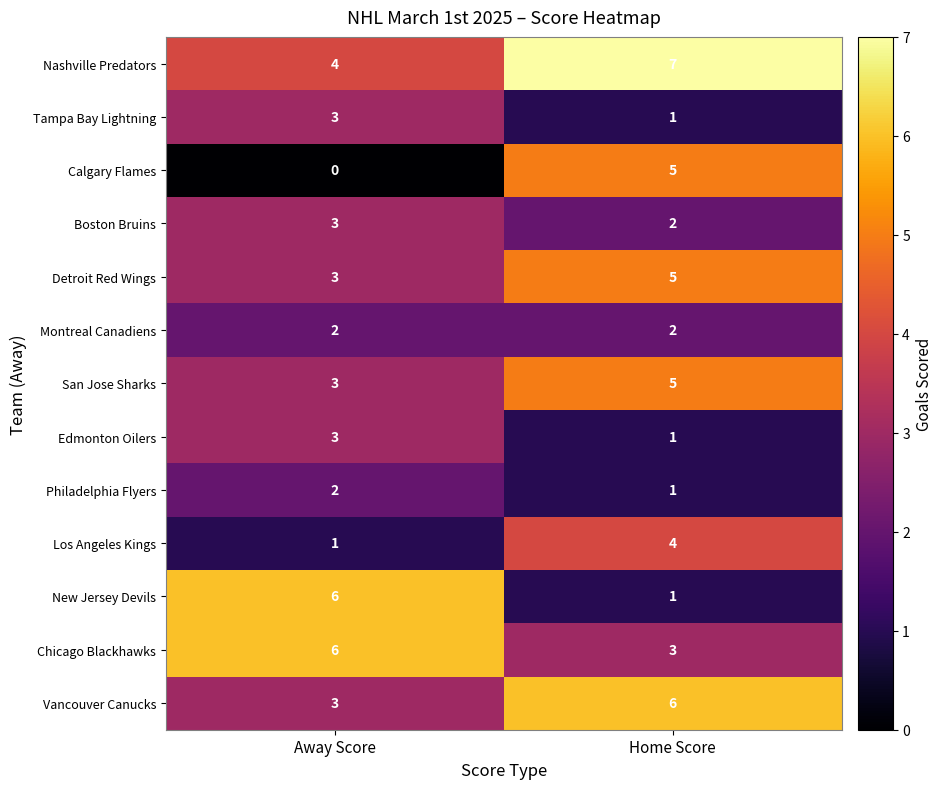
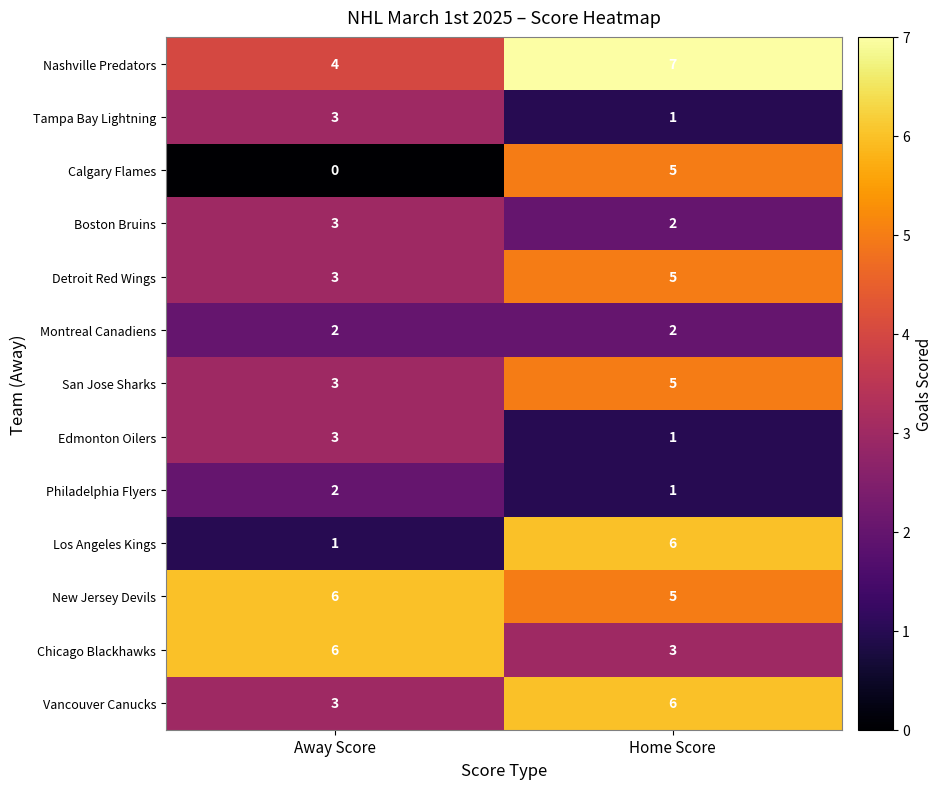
  {
    "Nashville Predators": {
      "Away Score": 4,
      "Home Score": 7
    },
    "Tampa Bay Lightning": {
      "Away Score": 3,
      "Home Score": 1
    },
    "Calgary Flames": {
      "Away Score": 0,
      "Home Score": 5
    },
    "Boston Bruins": {
      "Away Score": 3,
      "Home Score": 2
    },
    "Detroit Red Wings": {
      "Away Score": 3,
      "Home Score": 5
    },
    "Montreal Canadiens": {
      "Away Score": 2,
      "Home Score": 2
    },
    "San Jose Sharks": {
      "Away Score": 3,
      "Home Score": 5
    },
    "Edmonton Oilers": {
      "Away Score": 3,
      "Home Score": 1
    },
    "Philadelphia Flyers": {
      "Away Score": 2,
      "Home Score": 1
    },
    "Los Angeles Kings": {
      "Away Score": 1,
-     "Home Score": 4
+     "Home Score": 6
    },
    "New Jersey Devils": {
      "Away Score": 6,
-     "Home Score": 1
+     "Home Score": 5
    },
    "Chicago Blackhawks": {
      "Away Score": 6,
      "Home Score": 3
    },
    "Vancouver Canucks": {
      "Away Score": 3,
      "Home Score": 6
    }
  }
